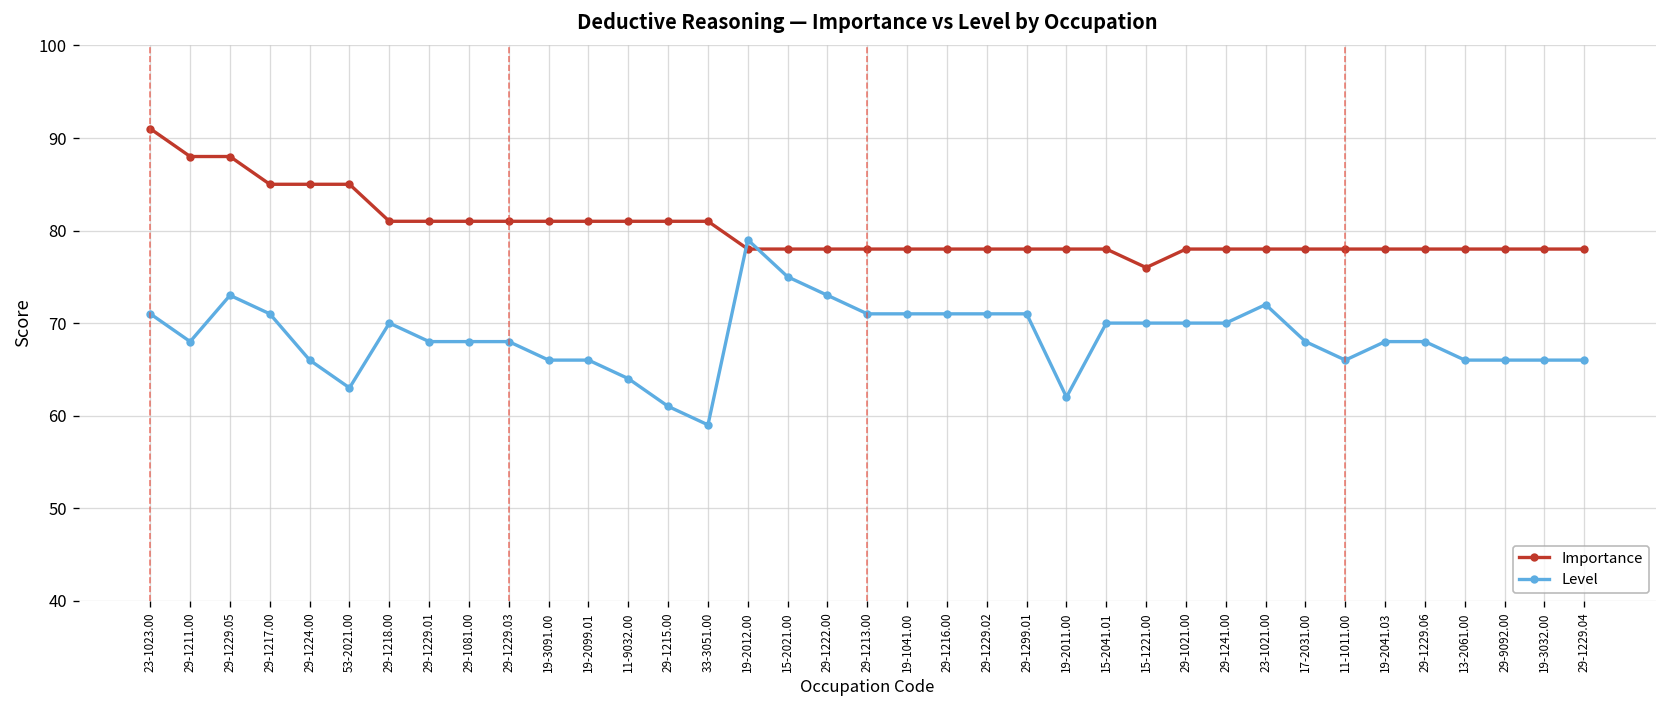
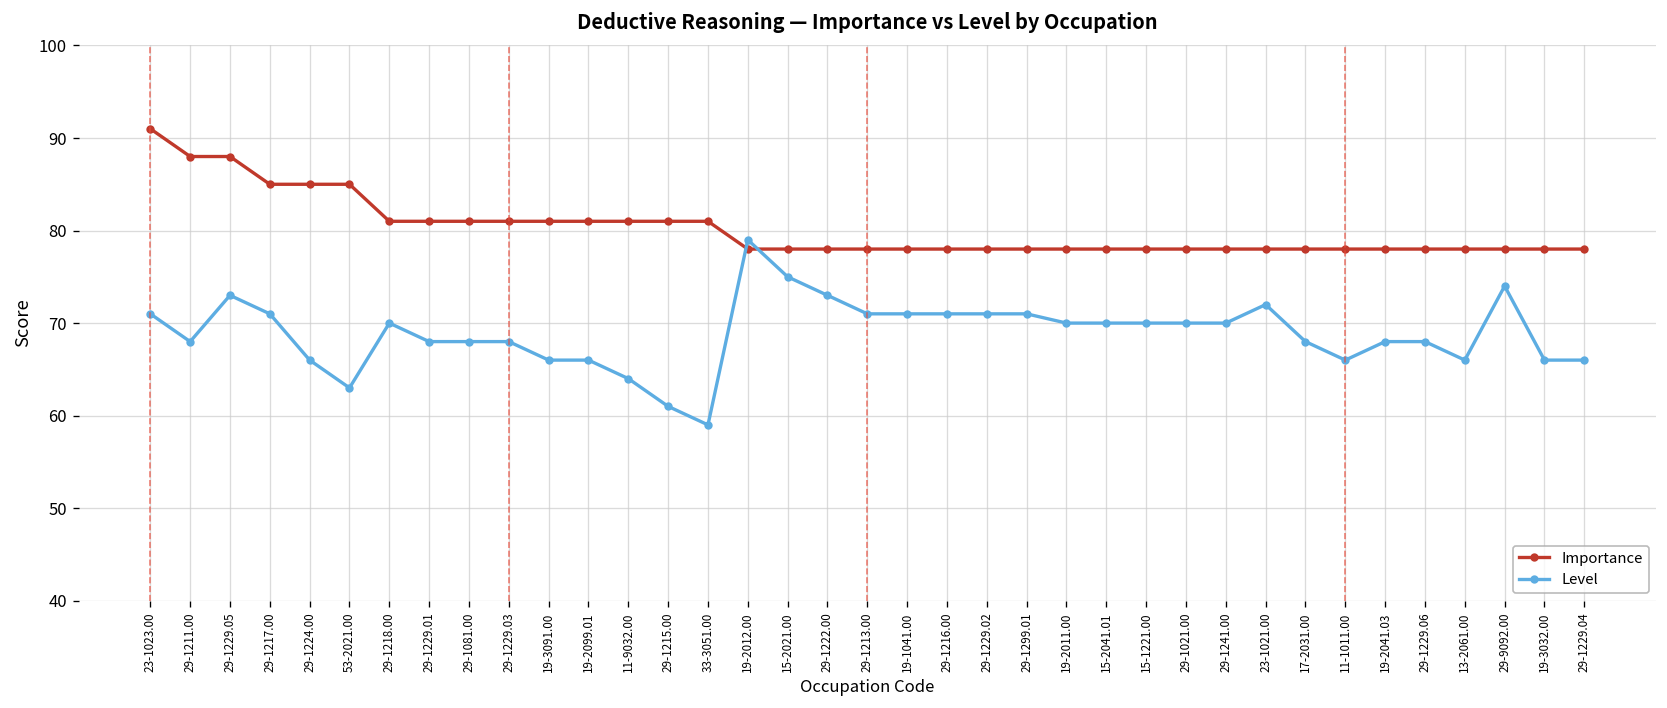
  {
    "Importance": {
      "23-1023.00": 91,
      "29-1211.00": 88,
      "29-1229.05": 88,
      "29-1217.00": 85,
      "29-1224.00": 85,
      "53-2021.00": 85,
      "29-1218.00": 81,
      "29-1229.01": 81,
      "29-1081.00": 81,
      "29-1229.03": 81,
      "19-3091.00": 81,
      "19-2099.01": 81,
      "11-9032.00": 81,
      "29-1215.00": 81,
      "33-3051.00": 81,
      "19-2012.00": 78,
      "15-2021.00": 78,
      "29-1222.00": 78,
      "29-1213.00": 78,
      "19-1041.00": 78,
      "29-1216.00": 78,
      "29-1229.02": 78,
      "29-1299.01": 78,
      "19-2011.00": 78,
      "15-2041.01": 78,
-     "15-1221.00": 76,
+     "15-1221.00": 78,
      "29-1021.00": 78,
      "29-1241.00": 78,
      "23-1021.00": 78,
      "17-2031.00": 78,
      "11-1011.00": 78,
      "19-2041.03": 78,
      "29-1229.06": 78,
      "13-2061.00": 78,
      "29-9092.00": 78,
      "19-3032.00": 78,
      "29-1229.04": 78
    },
    "Level": {
      "23-1023.00": 71,
      "29-1211.00": 68,
      "29-1229.05": 73,
      "29-1217.00": 71,
      "29-1224.00": 66,
      "53-2021.00": 63,
      "29-1218.00": 70,
      "29-1229.01": 68,
      "29-1081.00": 68,
      "29-1229.03": 68,
      "19-3091.00": 66,
      "19-2099.01": 66,
      "11-9032.00": 64,
      "29-1215.00": 61,
      "33-3051.00": 59,
      "19-2012.00": 79,
      "15-2021.00": 75,
      "29-1222.00": 73,
      "29-1213.00": 71,
      "19-1041.00": 71,
      "29-1216.00": 71,
      "29-1229.02": 71,
      "29-1299.01": 71,
-     "19-2011.00": 62,
+     "19-2011.00": 70,
      "15-2041.01": 70,
      "15-1221.00": 70,
      "29-1021.00": 70,
      "29-1241.00": 70,
      "23-1021.00": 72,
      "17-2031.00": 68,
      "11-1011.00": 66,
      "19-2041.03": 68,
      "29-1229.06": 68,
      "13-2061.00": 66,
-     "29-9092.00": 66,
+     "29-9092.00": 74,
      "19-3032.00": 66,
      "29-1229.04": 66
    }
  }
